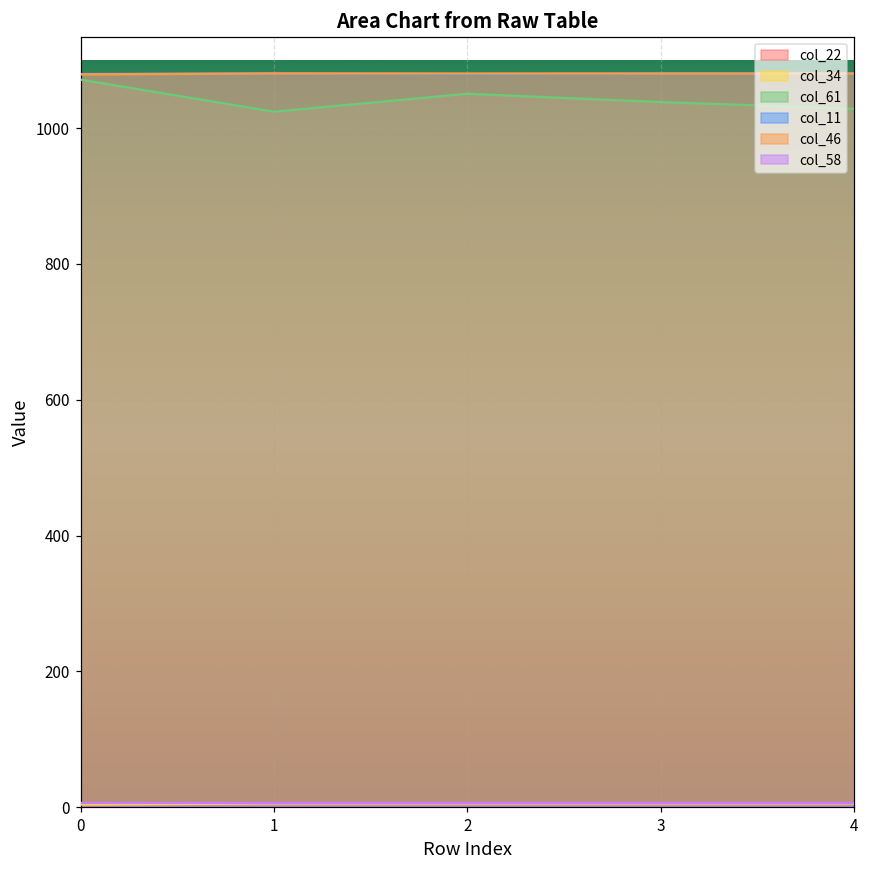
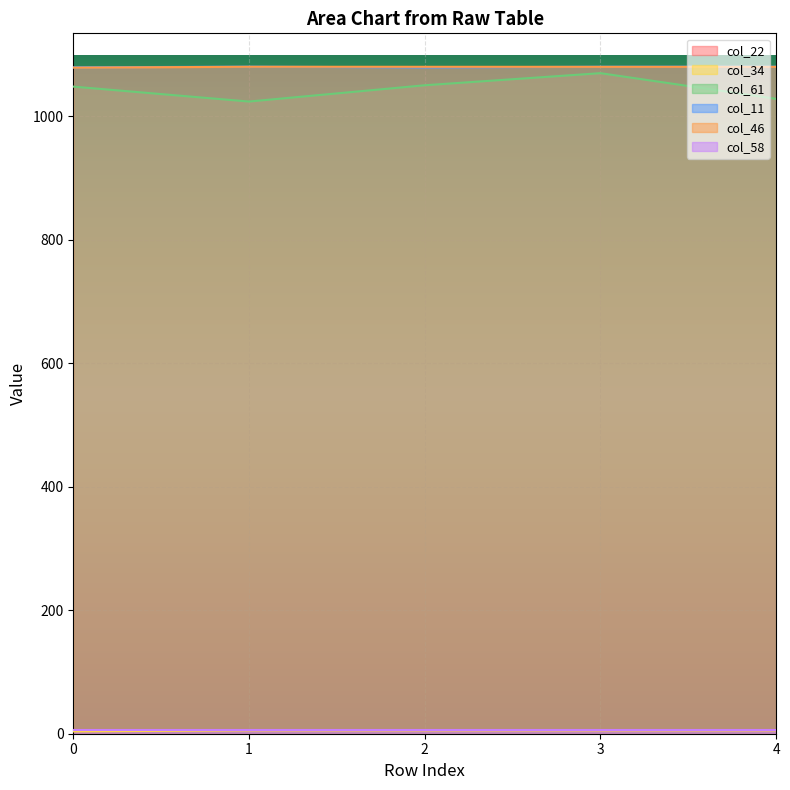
  {
    "col_61": {
-     "0": 1070,
+     "0": 1050,
      "1": 1020,
      "2": 1050,
-     "3": 1040,
+     "3": 1070,
      "4": 1030
    }
  }
